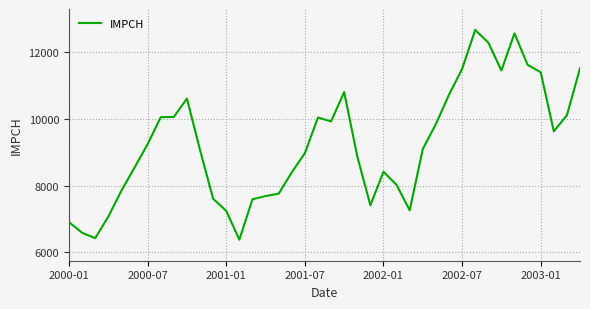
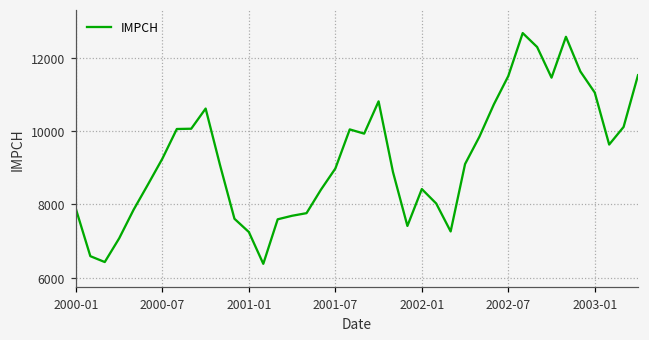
  {
-   "2000-01": 6900,
+   "2000-01": 7900,
    "2000-07": 9200,
    "2001-01": 7200,
    "2001-07": 9000,
    "2002-01": 8400,
    "2002-07": 11500,
-   "2003-01": 11400
+   "2003-01": 11000
  }
